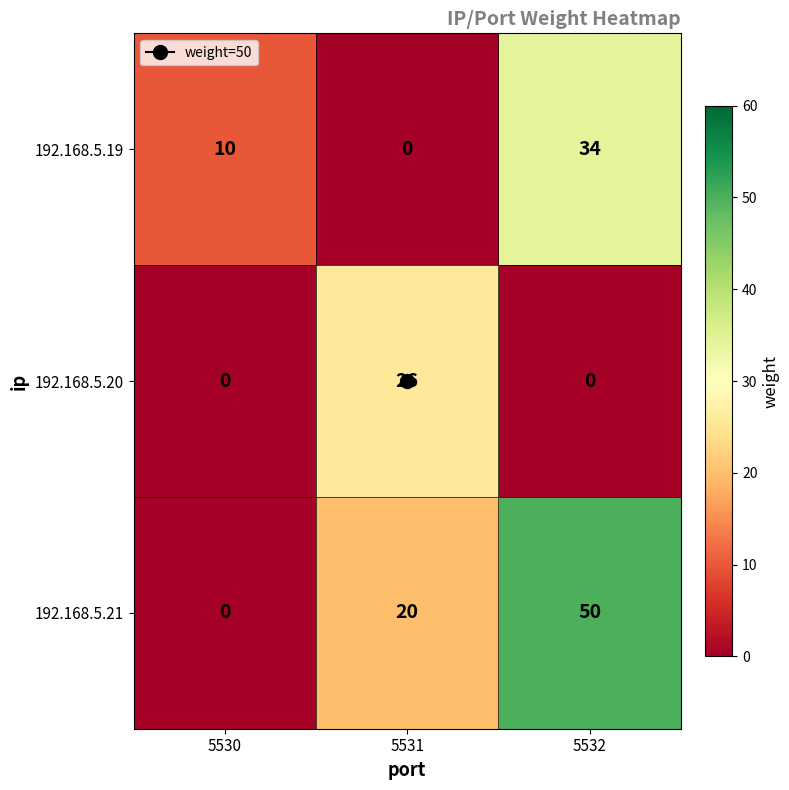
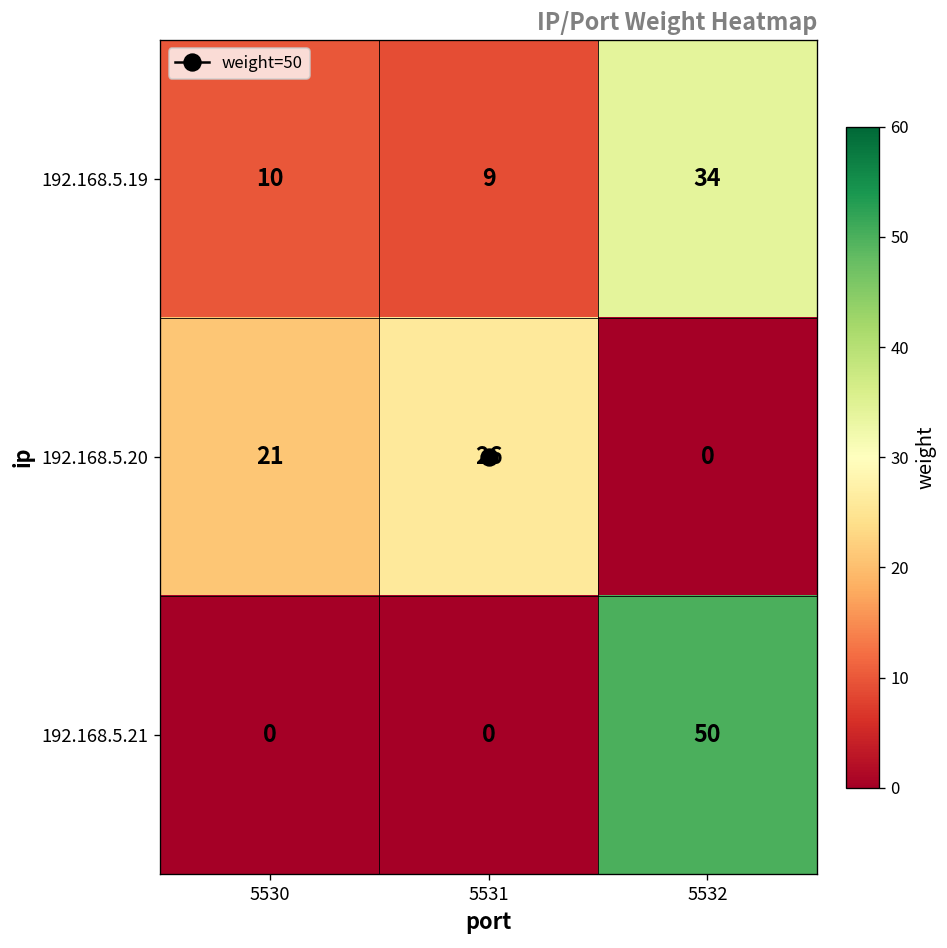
  {
    "192.168.5.19": {
      "5530": 10,
-     "5531": 0,
+     "5531": 9,
      "5532": 34
    },
    "192.168.5.20": {
-     "5530": 0,
+     "5530": 21,
      "5532": 0
    },
    "192.168.5.21": {
      "5530": 0,
-     "5531": 20,
+     "5531": 0,
      "5532": 50
    }
  }
